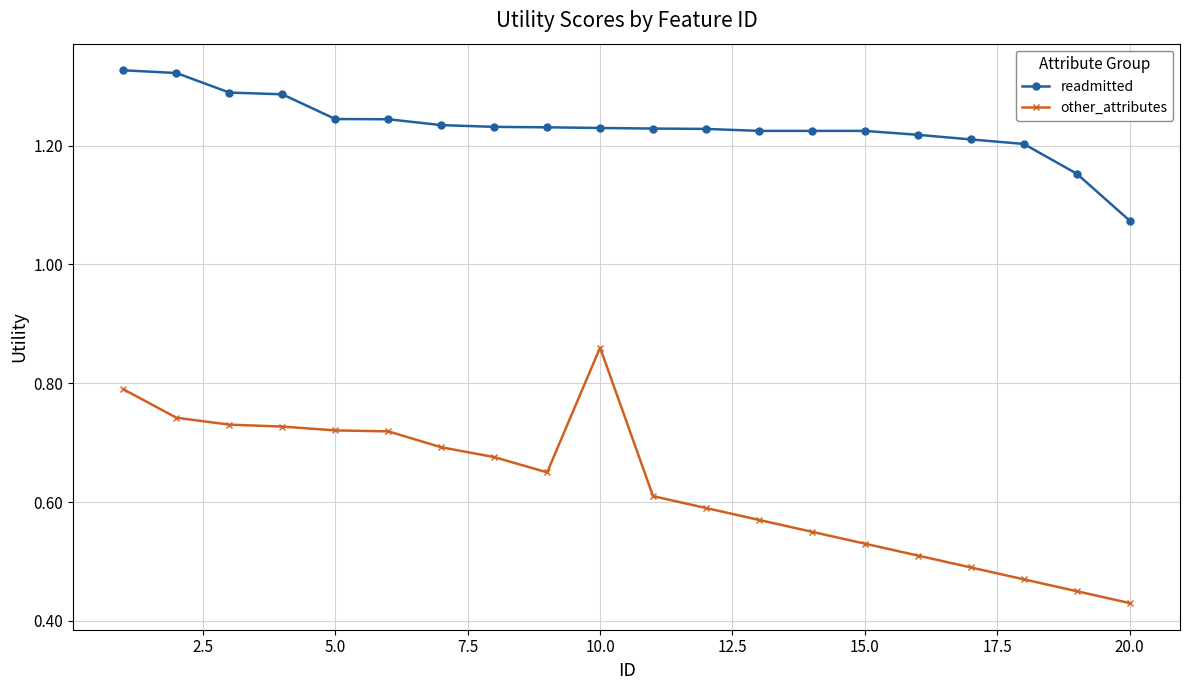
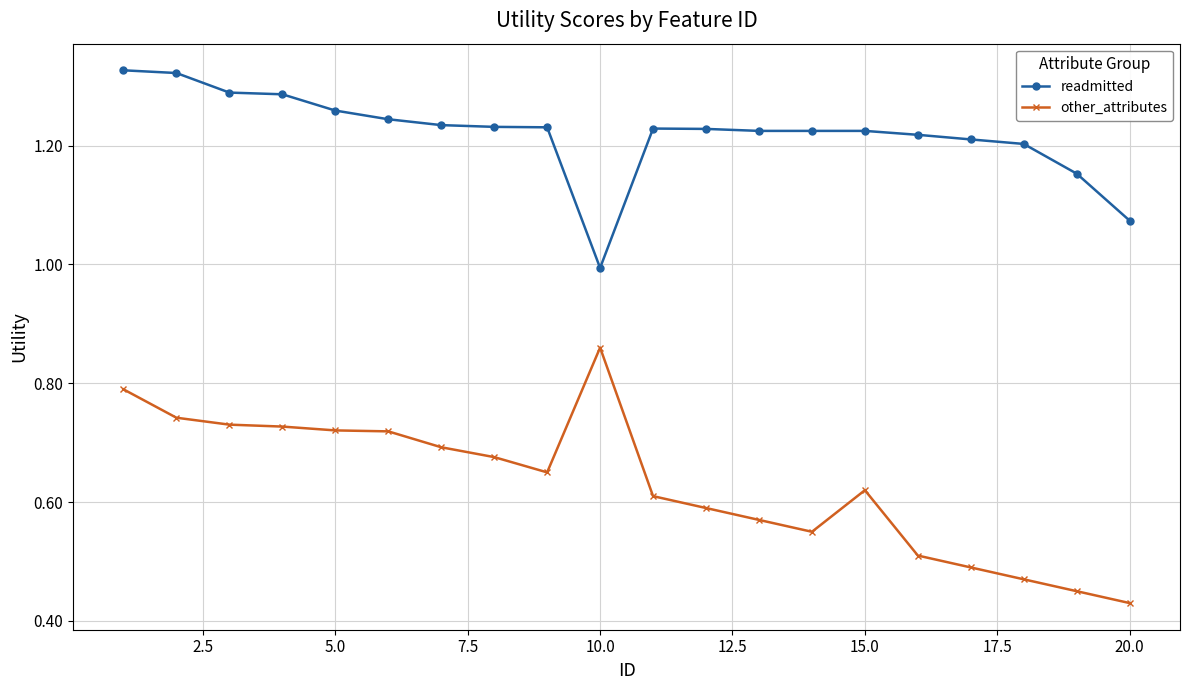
  {
    "readmitted": {
-     "5.0": 1.24,
-     "10.0": 1.23,
+     "5.0": 1.26,
+     "10.0": 0.99,
      "15.0": 1.22,
      "20.0": 1.07
    },
    "other_attributes": {
      "5.0": 0.72,
      "10.0": 0.86,
-     "15.0": 0.53,
+     "15.0": 0.62,
      "20.0": 0.43
    }
  }
